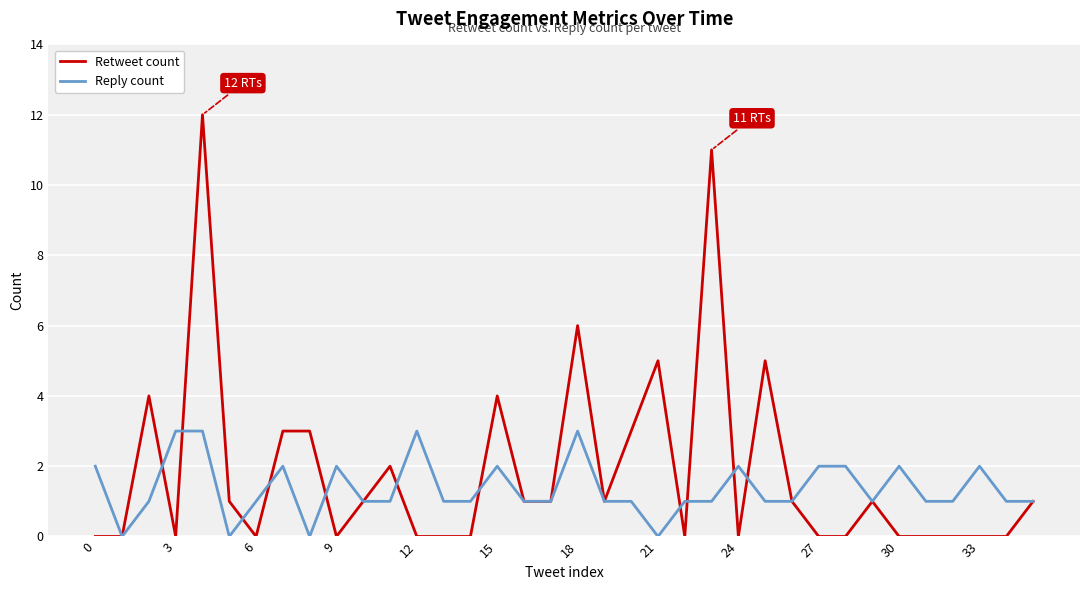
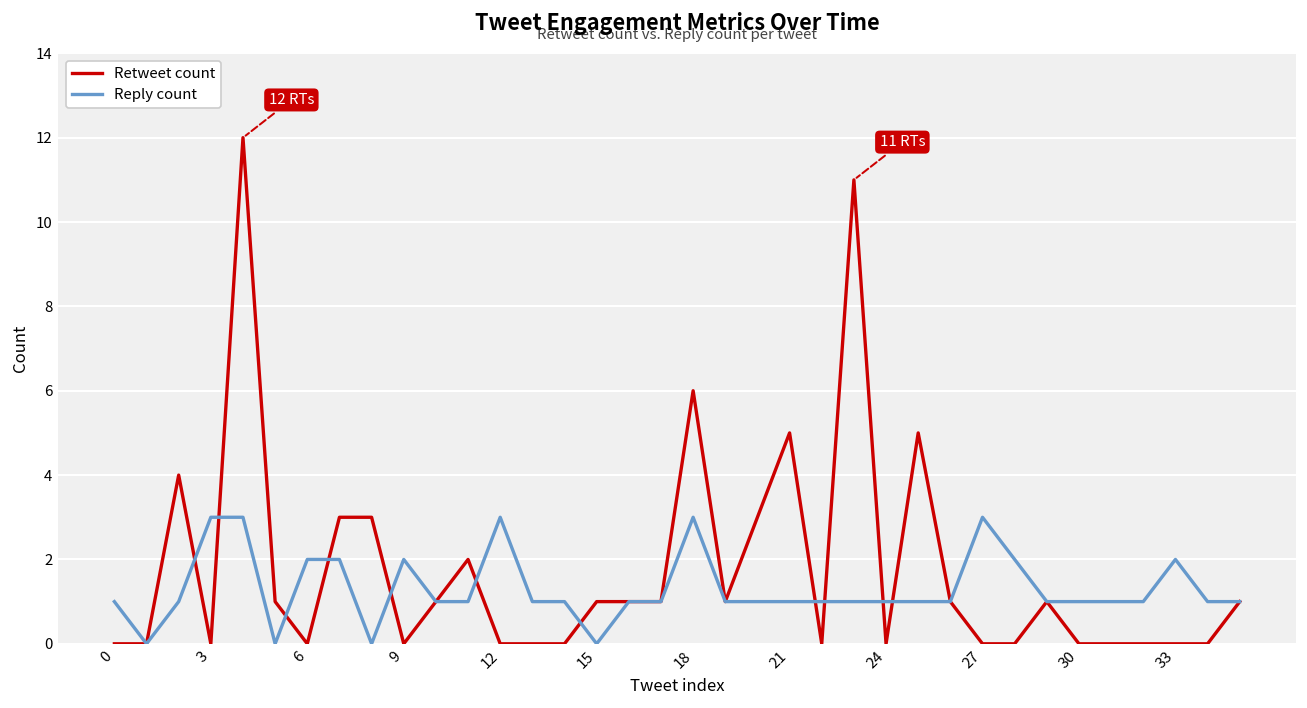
  {
    "Retweet count": {
      "0": 0,
      "3": 0,
      "6": 0,
      "9": 0,
      "12": 0,
-     "15": 4,
+     "15": 1,
      "18": 6,
      "21": 5,
      "24": 0,
      "27": 0,
      "30": 0,
      "33": 0
    },
    "Reply count": {
-     "0": 2,
+     "0": 1,
      "3": 3,
-     "6": 1,
+     "6": 2,
      "9": 2,
      "12": 3,
-     "15": 2,
+     "15": 0,
      "18": 3,
-     "21": 0,
-     "24": 2,
-     "27": 2,
-     "30": 2,
+     "21": 1,
+     "24": 1,
+     "27": 3,
+     "30": 1,
      "33": 2
    }
  }
